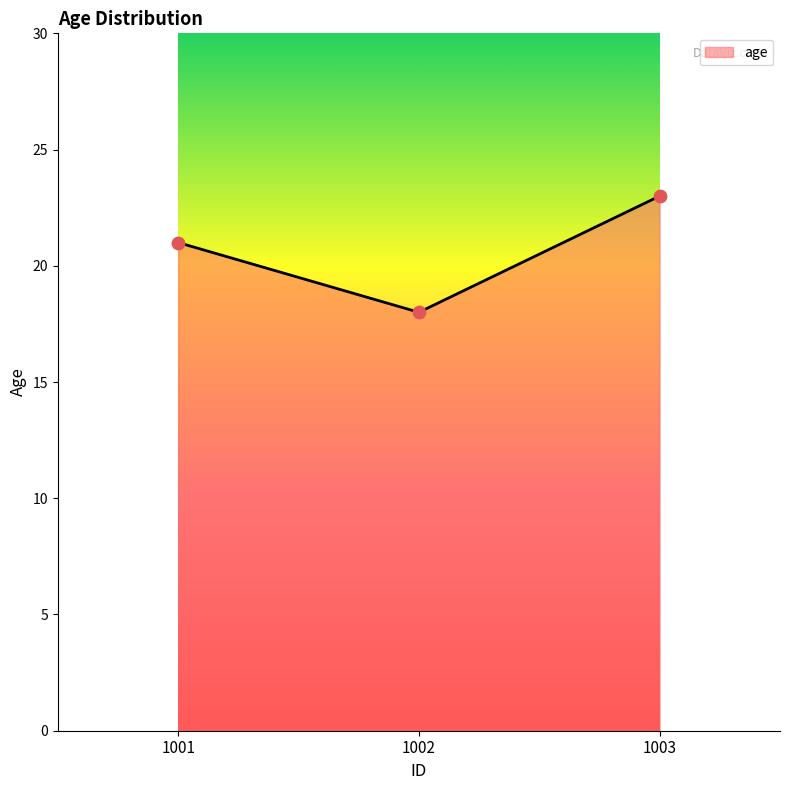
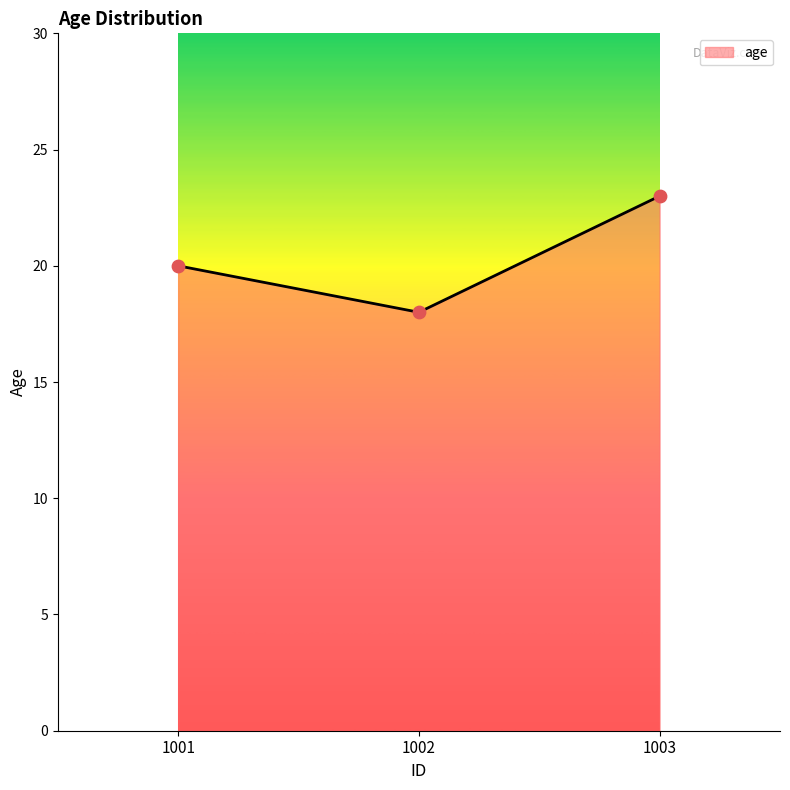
  {
-   "1001": 21,
+   "1001": 20,
    "1002": 18,
    "1003": 23
  }
